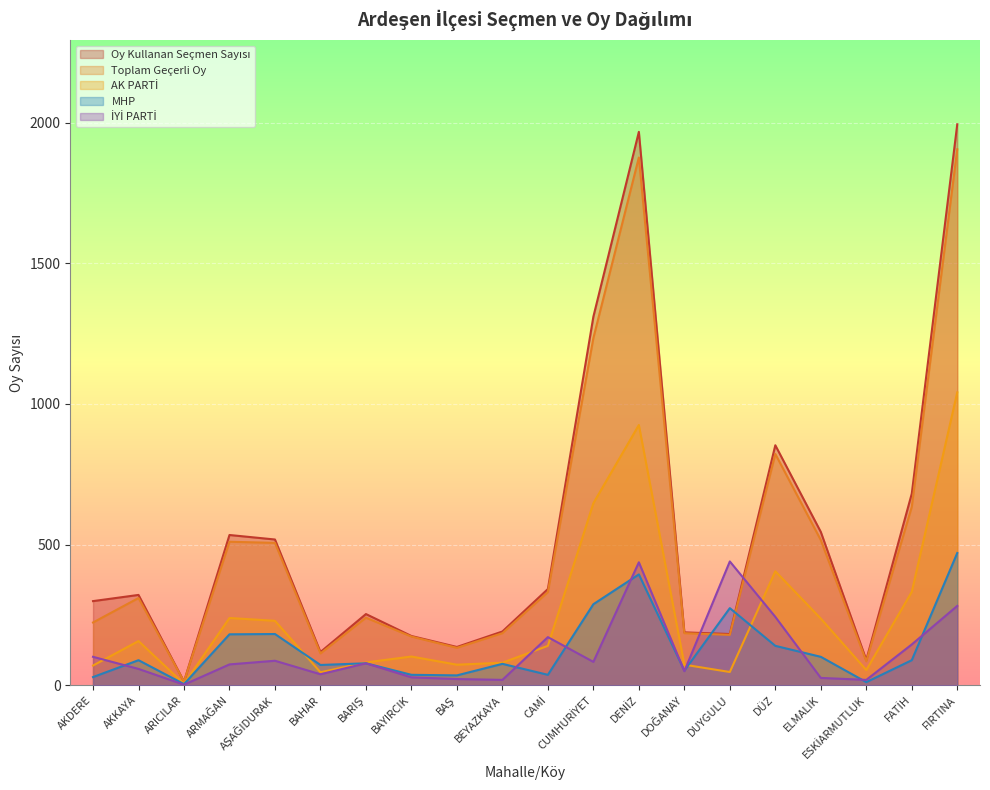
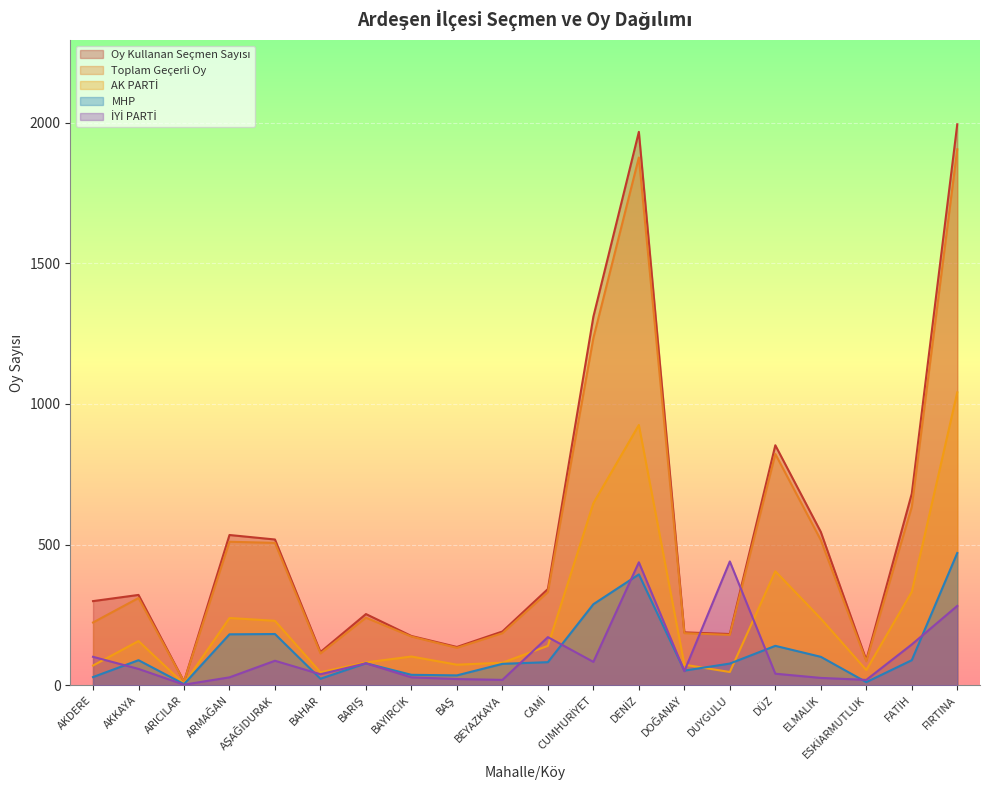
  {
    "MHP": {
      "AKDERE": 30,
      "AKKAYA": 90,
      "ARMAĞAN": 180,
      "AŞAĞIDURAK": 180,
-     "BAHAR": 70,
+     "BAHAR": 20,
      "BAŞ": 40,
-     "CAMİ": 40,
+     "CAMİ": 80,
      "CUMHURİYET": 290,
      "DENİZ": 390,
-     "DUYGULU": 270,
+     "DUYGULU": 80,
      "DÜZ": 140,
      "ELMALIK": 100,
      "FATİH": 90,
      "FIRTINA": 470
    },
    "İYİ PARTİ": {
      "AKDERE": 100,
      "AKKAYA": 60,
-     "ARMAĞAN": 70,
+     "ARMAĞAN": 30,
      "AŞAĞIDURAK": 90,
      "BAŞ": 20,
      "BEYAZKAYA": 20,
      "CAMİ": 170,
      "CUMHURİYET": 80,
      "DENİZ": 440,
      "DUYGULU": 440,
-     "DÜZ": 240,
+     "DÜZ": 40,
      "ELMALIK": 30,
      "FATİH": 150,
      "FIRTINA": 280
    }
  }
